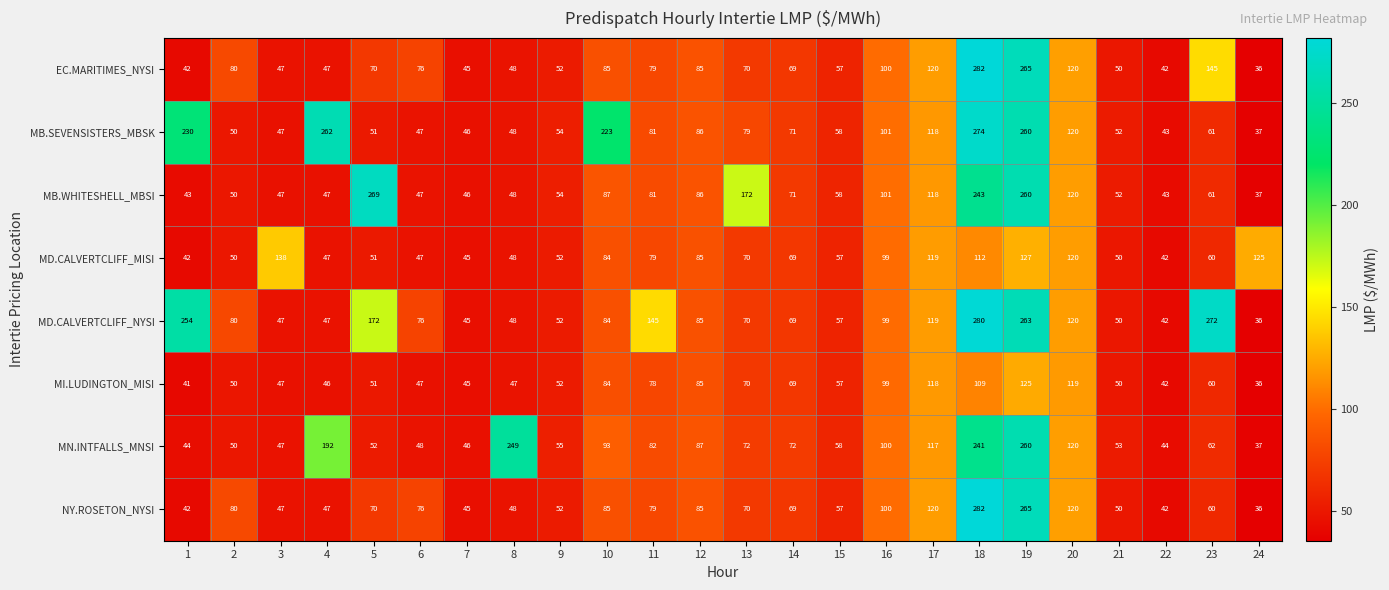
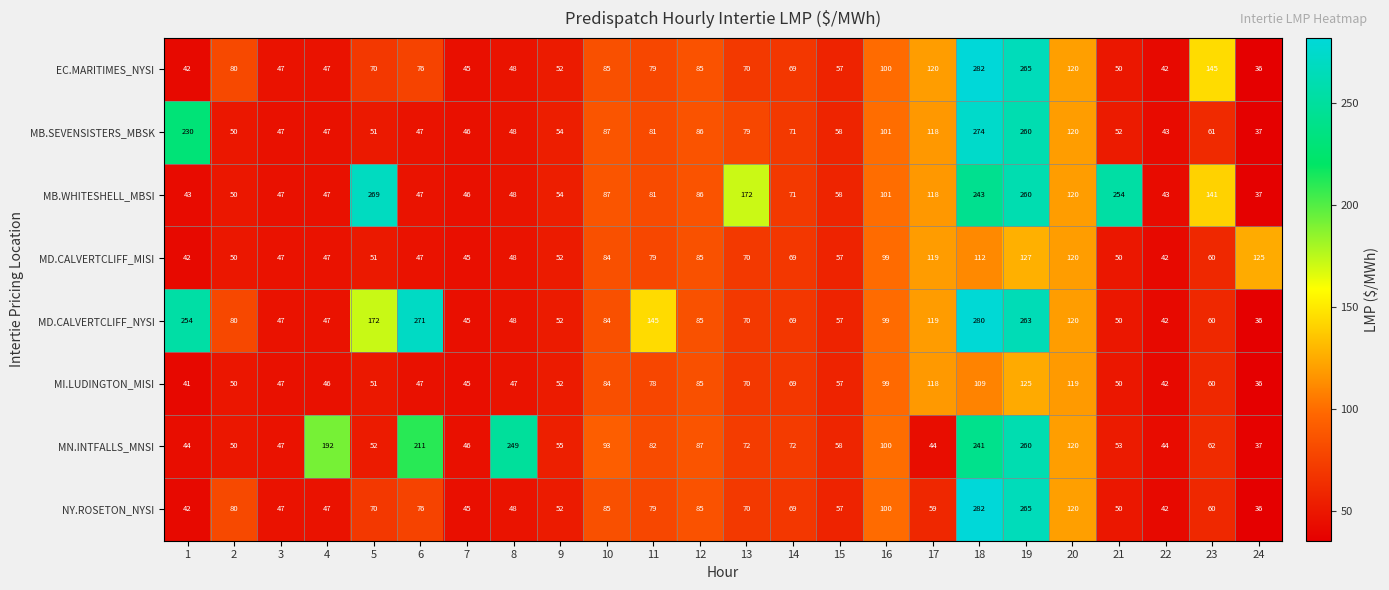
  {
    "EC.MARITIMES_NYSI": {
      "1": 42,
      "2": 80,
      "3": 47,
      "4": 47,
      "5": 70,
      "6": 76,
      "7": 45,
      "8": 48,
      "9": 52,
      "10": 85,
      "11": 79,
      "12": 85,
      "13": 70,
      "14": 69,
      "15": 57,
      "16": 100,
      "17": 120,
      "18": 282,
      "19": 265,
      "20": 120,
      "21": 50,
      "22": 42,
      "23": 145,
      "24": 36
    },
    "MB.SEVENSISTERS_MBSK": {
      "1": 230,
      "2": 50,
      "3": 47,
-     "4": 262,
+     "4": 47,
      "5": 51,
      "6": 47,
      "7": 46,
      "8": 48,
      "9": 54,
-     "10": 223,
+     "10": 87,
      "11": 81,
      "12": 86,
      "13": 79,
      "14": 71,
      "15": 58,
      "16": 101,
      "17": 118,
      "18": 274,
      "19": 260,
      "20": 120,
      "21": 52,
      "22": 43,
      "23": 61,
      "24": 37
    },
    "MB.WHITESHELL_MBSI": {
      "1": 43,
      "2": 50,
      "3": 47,
      "4": 47,
      "5": 269,
      "6": 47,
      "7": 46,
      "8": 48,
      "9": 54,
      "10": 87,
      "11": 81,
      "12": 86,
      "13": 172,
      "14": 71,
      "15": 58,
      "16": 101,
      "17": 118,
      "18": 243,
      "19": 260,
      "20": 120,
-     "21": 52,
+     "21": 254,
      "22": 43,
-     "23": 61,
+     "23": 141,
      "24": 37
    },
    "MD.CALVERTCLIFF_MISI": {
      "1": 42,
      "2": 50,
-     "3": 138,
+     "3": 47,
      "4": 47,
      "5": 51,
      "6": 47,
      "7": 45,
      "8": 48,
      "9": 52,
      "10": 84,
      "11": 79,
      "12": 85,
      "13": 70,
      "14": 69,
      "15": 57,
      "16": 99,
      "17": 119,
      "18": 112,
      "19": 127,
      "20": 120,
      "21": 50,
      "22": 42,
      "23": 60,
      "24": 125
    },
    "MD.CALVERTCLIFF_NYSI": {
      "1": 254,
      "2": 80,
      "3": 47,
      "4": 47,
      "5": 172,
-     "6": 76,
+     "6": 271,
      "7": 45,
      "8": 48,
      "9": 52,
      "10": 84,
      "11": 145,
      "12": 85,
      "13": 70,
      "14": 69,
      "15": 57,
      "16": 99,
      "17": 119,
      "18": 280,
      "19": 263,
      "20": 120,
      "21": 50,
      "22": 42,
-     "23": 272,
+     "23": 60,
      "24": 36
    },
    "MI.LUDINGTON_MISI": {
      "1": 41,
      "2": 50,
      "3": 47,
      "4": 46,
      "5": 51,
      "6": 47,
      "7": 45,
      "8": 47,
      "9": 52,
      "10": 84,
      "11": 78,
      "12": 85,
      "13": 70,
      "14": 69,
      "15": 57,
      "16": 99,
      "17": 118,
      "18": 109,
      "19": 125,
      "20": 119,
      "21": 50,
      "22": 42,
      "23": 60,
      "24": 36
    },
    "MN.INTFALLS_MNSI": {
      "1": 44,
      "2": 50,
      "3": 47,
      "4": 192,
      "5": 52,
-     "6": 48,
+     "6": 211,
      "7": 46,
      "8": 249,
      "9": 55,
      "10": 93,
      "11": 82,
      "12": 87,
      "13": 72,
      "14": 72,
      "15": 58,
      "16": 100,
-     "17": 117,
+     "17": 44,
      "18": 241,
      "19": 260,
      "20": 120,
      "21": 53,
      "22": 44,
      "23": 62,
      "24": 37
    },
    "NY.ROSETON_NYSI": {
      "1": 42,
      "2": 80,
      "3": 47,
      "4": 47,
      "5": 70,
      "6": 76,
      "7": 45,
      "8": 48,
      "9": 52,
      "10": 85,
      "11": 79,
      "12": 85,
      "13": 70,
      "14": 69,
      "15": 57,
      "16": 100,
-     "17": 120,
+     "17": 59,
      "18": 282,
      "19": 265,
      "20": 120,
      "21": 50,
      "22": 42,
      "23": 60,
      "24": 36
    }
  }
